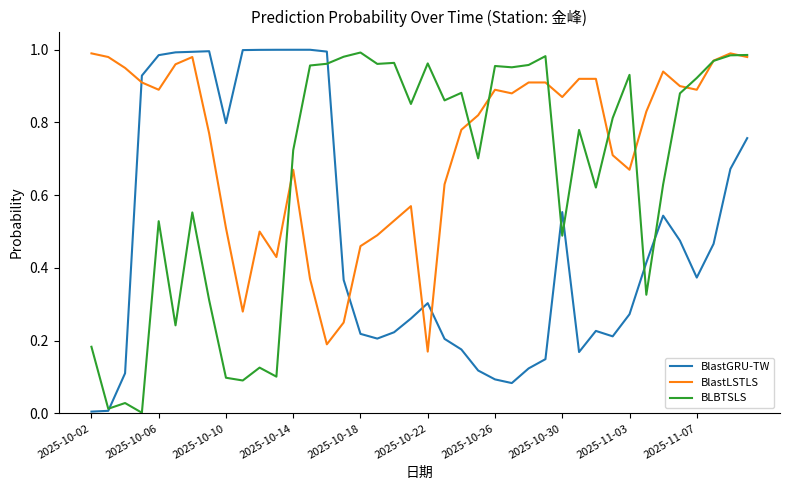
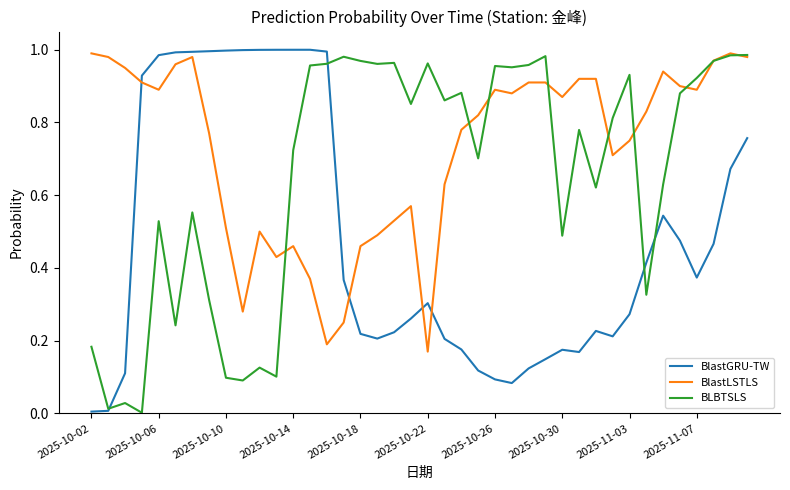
  {
    "BlastGRU-TW": {
      "2025-10-02": 0.01,
      "2025-10-06": 0.99,
-     "2025-10-10": 0.80,
+     "2025-10-10": 1.00,
      "2025-10-14": 1.00,
      "2025-10-18": 0.22,
      "2025-10-22": 0.30,
      "2025-10-26": 0.09,
-     "2025-10-30": 0.55,
+     "2025-10-30": 0.18,
      "2025-11-03": 0.27,
      "2025-11-07": 0.37
    },
    "BlastLSTLS": {
      "2025-10-02": 0.99,
      "2025-10-06": 0.89,
      "2025-10-10": 0.51,
-     "2025-10-14": 0.67,
+     "2025-10-14": 0.46,
      "2025-10-18": 0.46,
      "2025-10-22": 0.17,
      "2025-10-26": 0.89,
      "2025-10-30": 0.87,
-     "2025-11-03": 0.67,
+     "2025-11-03": 0.75,
      "2025-11-07": 0.89
    },
    "BLBTSLS": {
      "2025-10-02": 0.18,
      "2025-10-06": 0.53,
      "2025-10-10": 0.10,
      "2025-10-14": 0.72,
-     "2025-10-18": 0.99,
+     "2025-10-18": 0.97,
      "2025-10-22": 0.96,
      "2025-10-26": 0.96,
      "2025-10-30": 0.49,
      "2025-11-03": 0.93,
      "2025-11-07": 0.92
    }
  }
